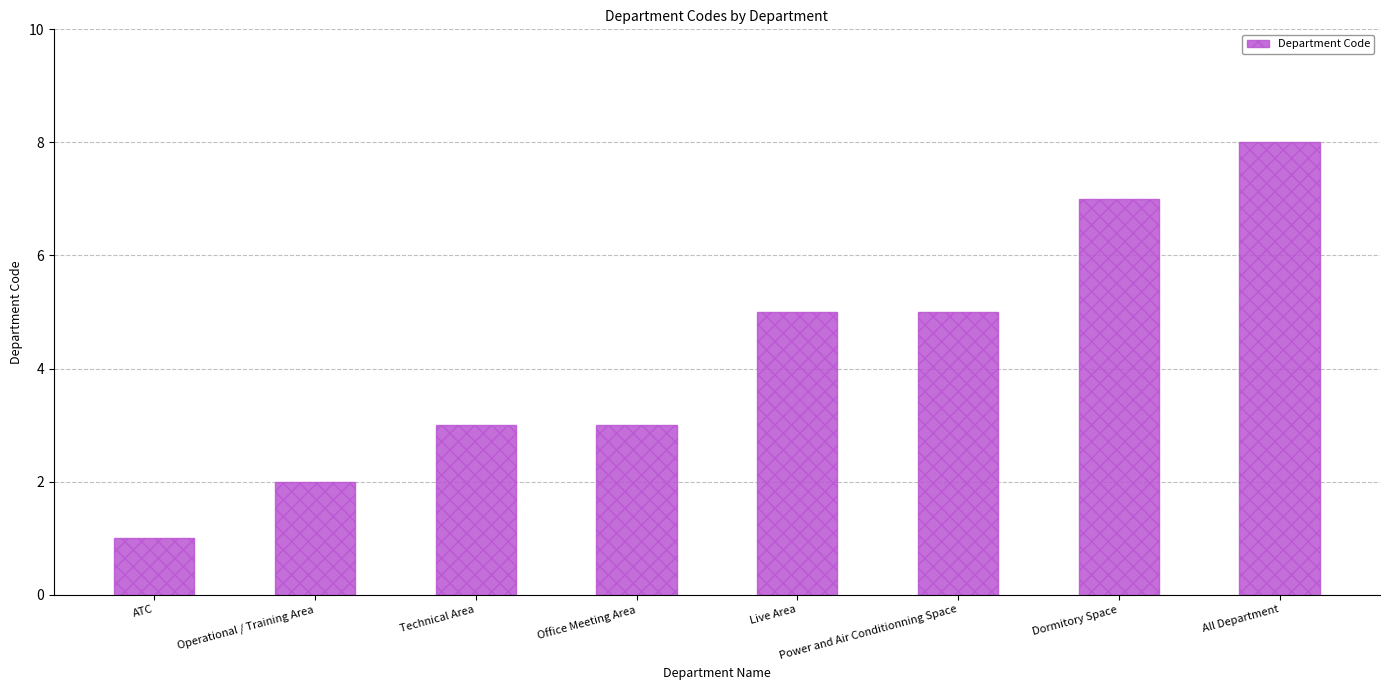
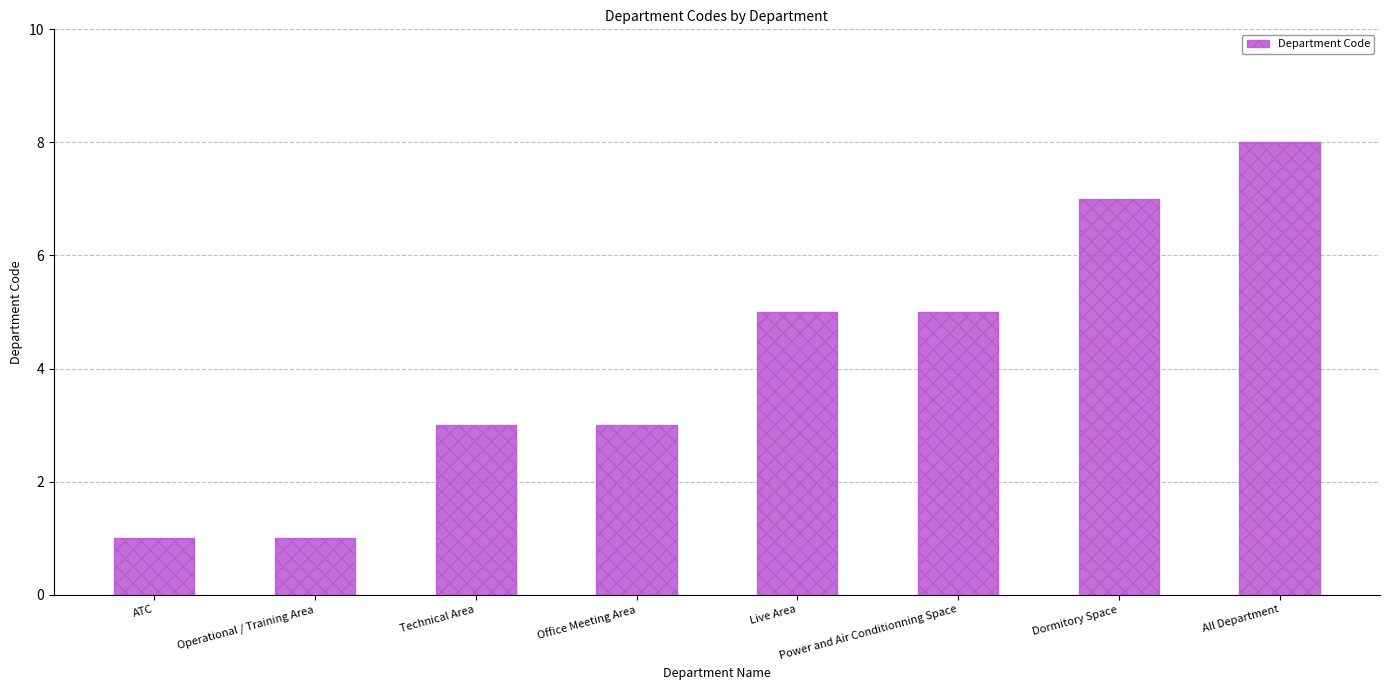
  {
    "ATC": 1,
-   "Operational / Training Area": 2,
+   "Operational / Training Area": 1,
    "Technical Area": 3,
    "Office Meeting Area": 3,
    "Live Area": 5,
    "Power and Air Conditionning Space": 5,
    "Dormitory Space": 7,
    "All Department": 8
  }
